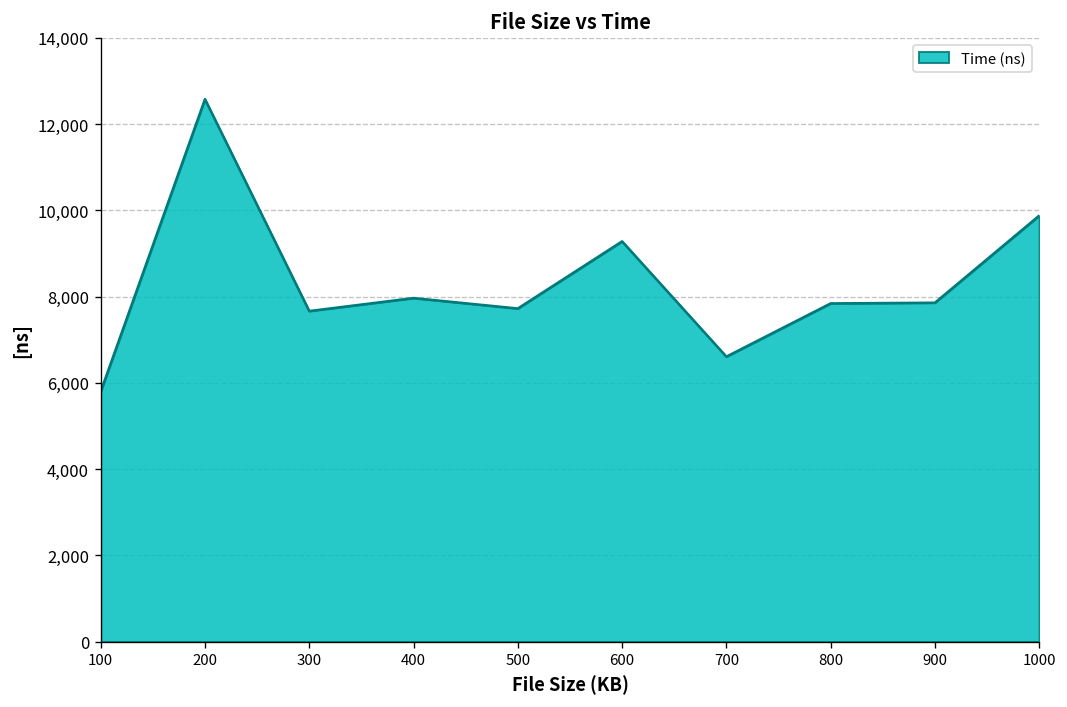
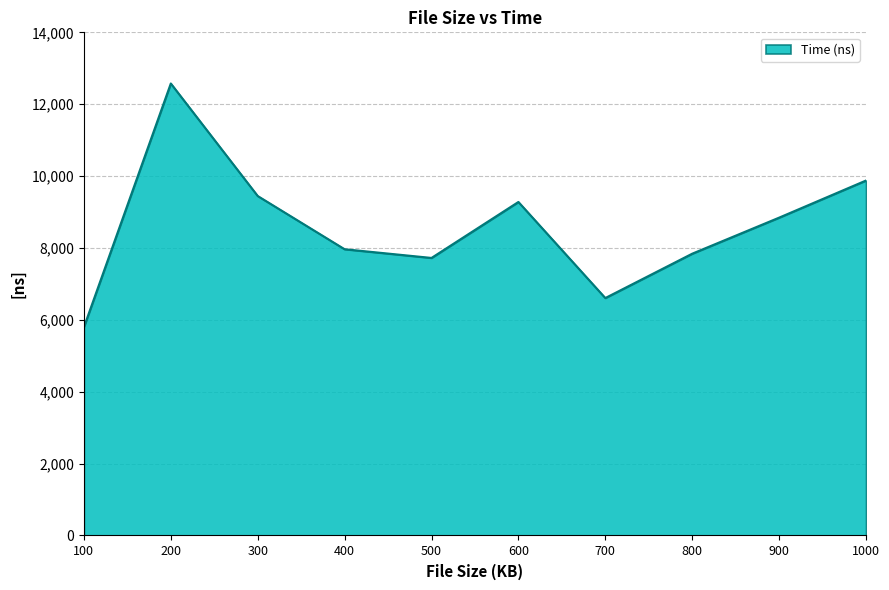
  {
    "100": "5,800",
    "200": "12,600",
-   "300": "7,700",
+   "300": "9,400",
    "400": "8,000",
    "500": "7,700",
    "600": "9,300",
    "700": "6,600",
    "800": "7,800",
-   "900": "7,900",
+   "900": "8,800",
    "1000": "9,900"
  }
